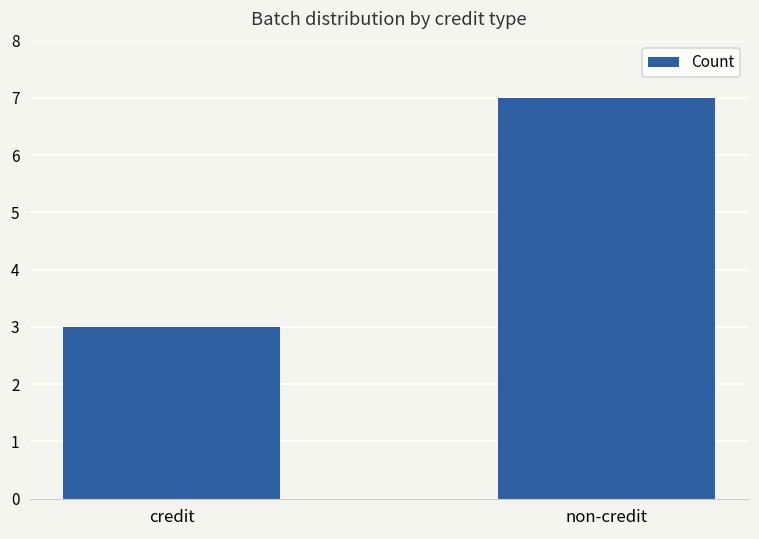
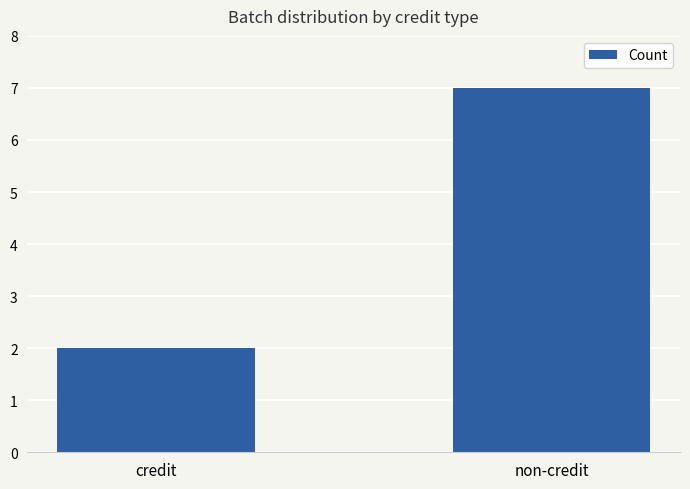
  {
-   "credit": 3,
+   "credit": 2,
    "non-credit": 7
  }
